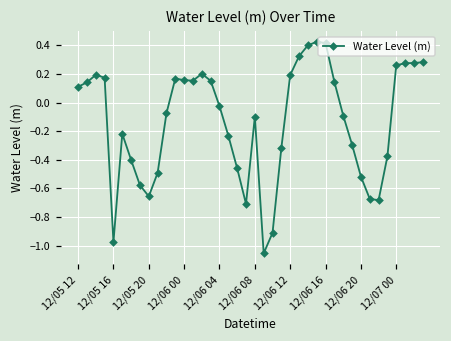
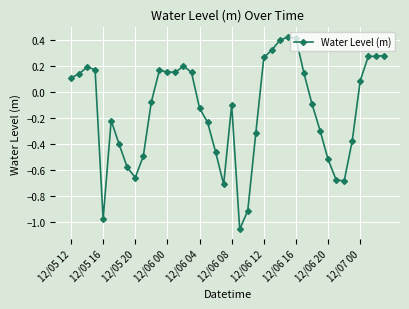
  {
    "12/05 12": 0.11,
    "12/05 16": -0.98,
    "12/05 20": -0.66,
    "12/06 00": 0.16,
-   "12/06 04": -0.03,
+   "12/06 04": -0.12,
    "12/06 08": -0.10,
-   "12/06 12": 0.19,
+   "12/06 12": 0.27,
    "12/06 20": -0.52,
-   "12/07 00": 0.26
+   "12/07 00": 0.09
  }
